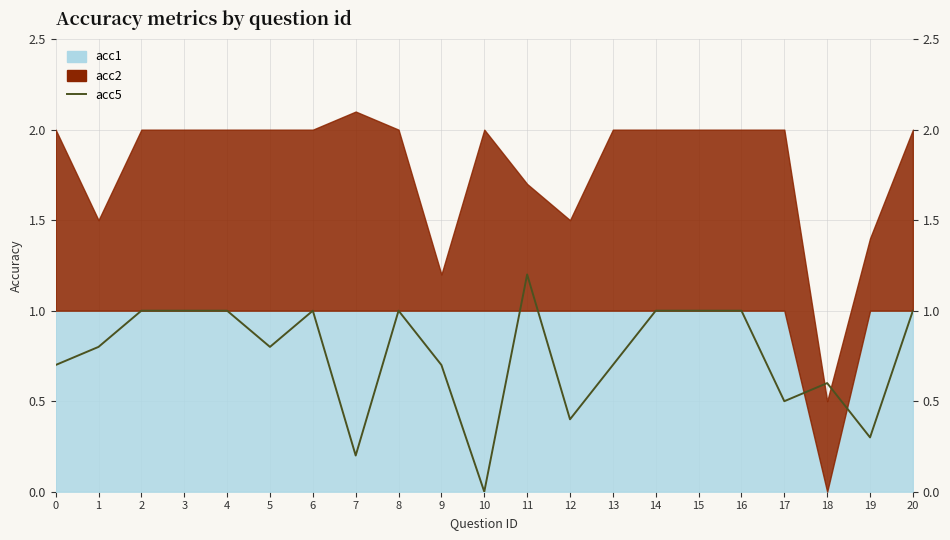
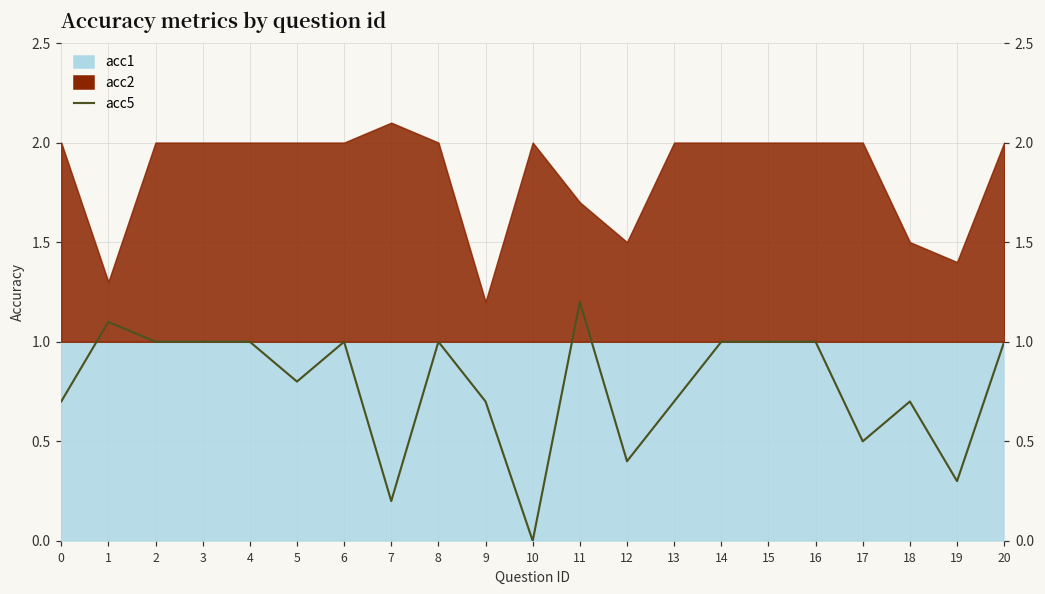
  {
    "acc5": {
      "0": 0.7,
-     "1": 0.8,
+     "1": 1.1,
      "5": 0.8,
      "7": 0.2,
      "9": 0.7,
      "10": 0.0,
      "11": 1.2,
      "12": 0.4,
      "13": 0.7,
      "17": 0.5,
-     "18": 0.6,
+     "18": 0.7,
      "19": 0.3
    },
    "acc1": {
      "0": 1,
      "1": 1,
      "5": 1,
      "7": 1,
      "9": 1,
      "10": 1,
      "11": 1,
      "12": 1,
      "13": 1,
      "17": 1,
-     "18": 0,
+     "18": 1,
      "19": 1
    },
    "acc2": {
      "0": 1.0,
-     "1": 0.5,
+     "1": 0.3,
      "2": 1.0,
      "3": 1.0,
      "4": 1.0,
      "5": 1.0,
      "6": 1.0,
      "7": 1.1,
      "8": 1.0,
      "9": 0.2,
      "10": 1.0,
      "11": 0.7,
      "12": 0.5,
      "13": 1.0,
      "14": 1.0,
      "15": 1.0,
      "16": 1.0,
      "17": 1.0,
      "18": 0.5,
      "19": 0.4,
      "20": 1.0
    }
  }
